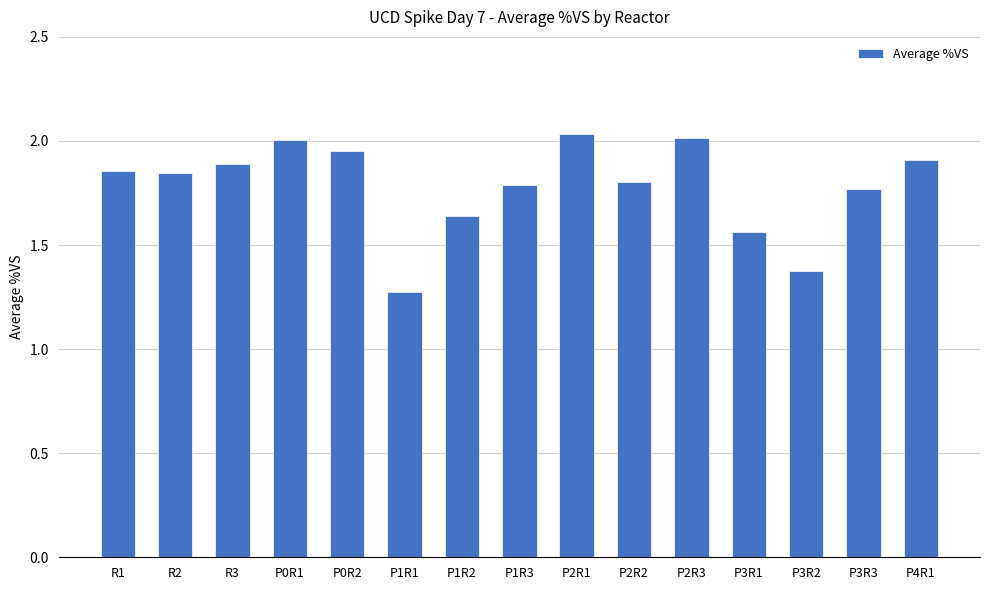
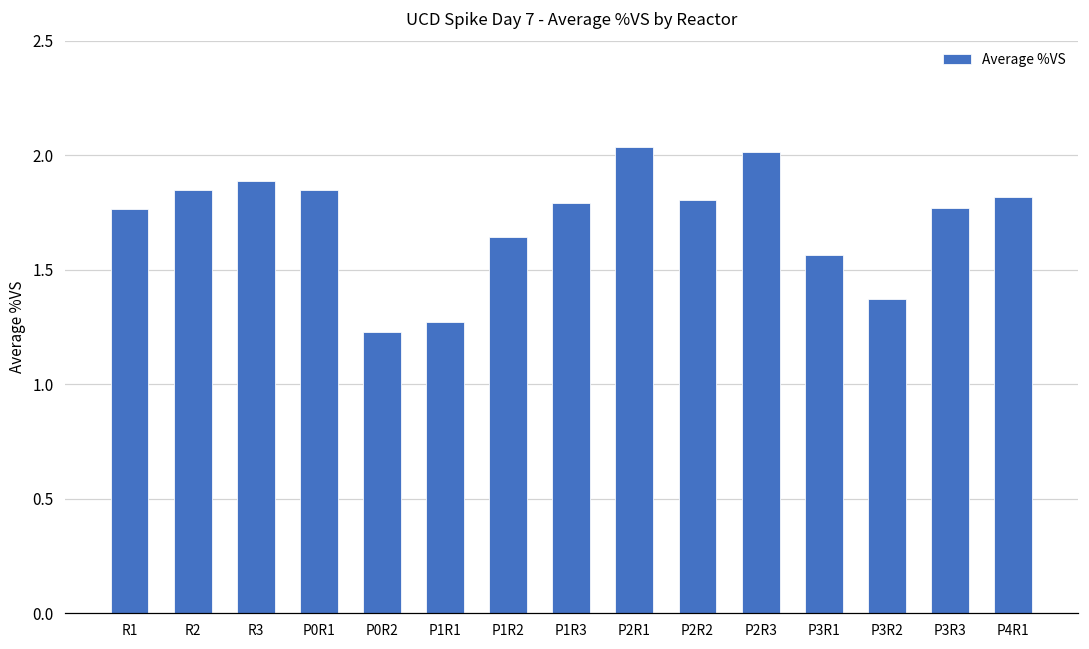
  {
-   "R1": 1.86,
+   "R1": 1.76,
    "R2": 1.85,
    "R3": 1.89,
-   "P0R1": 2.00,
-   "P0R2": 1.95,
+   "P0R1": 1.85,
+   "P0R2": 1.23,
    "P1R1": 1.27,
    "P1R2": 1.64,
    "P1R3": 1.79,
    "P2R1": 2.03,
    "P2R2": 1.81,
    "P2R3": 2.01,
    "P3R1": 1.56,
    "P3R2": 1.37,
    "P3R3": 1.77,
-   "P4R1": 1.91
+   "P4R1": 1.82
  }
